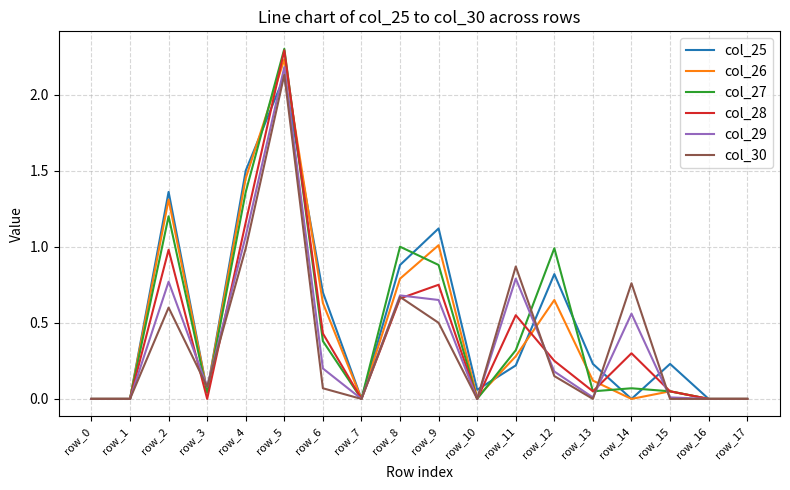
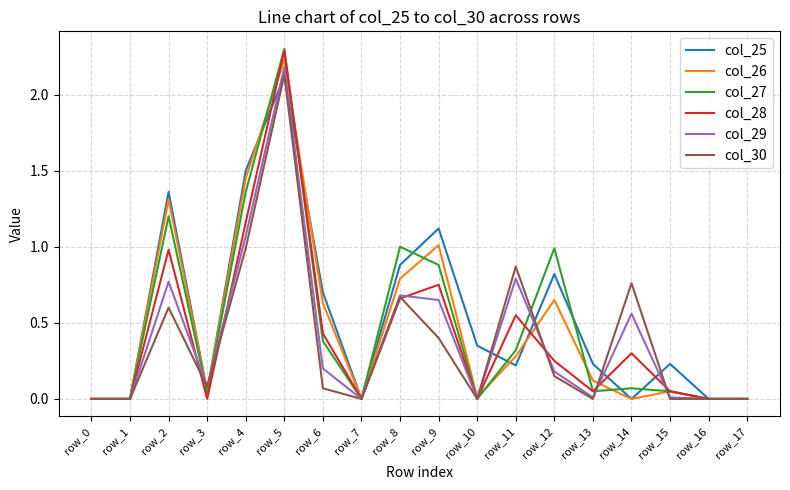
  {
    "col_25": {
      "row_2": 1.36,
      "row_4": 1.50,
      "row_6": 0.70,
      "row_8": 0.88,
      "row_9": 1.12,
-     "row_10": 0.06,
+     "row_10": 0.35,
      "row_11": 0.22,
      "row_12": 0.82,
      "row_13": 0.23,
      "row_15": 0.23
    },
    "col_26": {
      "row_2": 1.31,
      "row_4": 1.45,
      "row_5": 2.23,
      "row_6": 0.63,
      "row_8": 0.79,
      "row_9": 1.01,
      "row_11": 0.28,
      "row_12": 0.65,
      "row_13": 0.12
    },
    "col_27": {
      "row_2": 1.20,
      "row_4": 1.36,
      "row_6": 0.38,
      "row_8": 1.00,
      "row_9": 0.88,
      "row_11": 0.32,
      "row_12": 0.99,
      "row_14": 0.07
    },
    "col_28": {
      "row_2": 0.98,
      "row_3": 0.00,
      "row_4": 1.16,
      "row_6": 0.43,
      "row_9": 0.75,
      "row_11": 0.55,
      "row_12": 0.25,
      "row_14": 0.30
    },
    "col_29": {
      "row_2": 0.77,
      "row_4": 1.07,
      "row_5": 2.18,
      "row_6": 0.20,
      "row_9": 0.65,
      "row_11": 0.79,
      "row_12": 0.18,
      "row_14": 0.56
    },
    "col_30": {
      "row_2": 0.6,
      "row_4": 1.0,
      "row_6": 0.07,
-     "row_9": 0.5,
+     "row_9": 0.4,
      "row_11": 0.87,
      "row_12": 0.15,
      "row_14": 0.76
    }
  }
